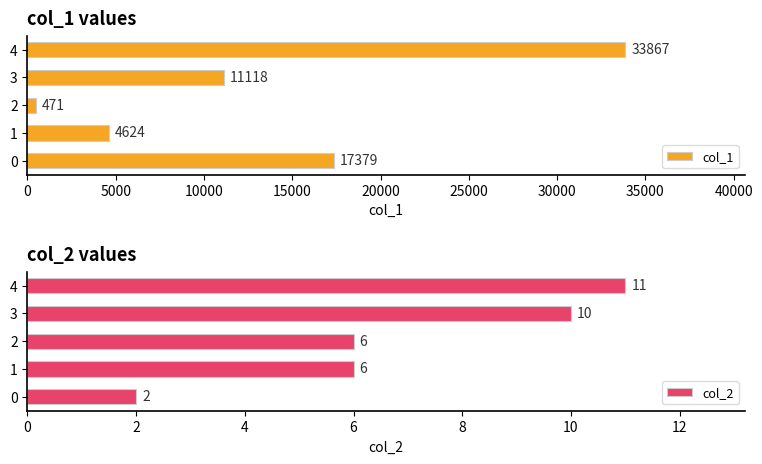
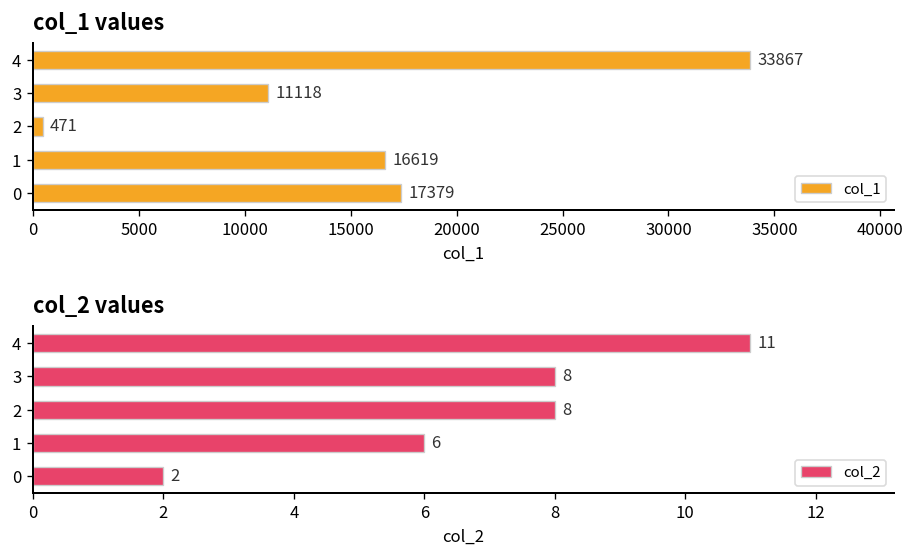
  {
    "col_1 values": {
      "4": 33867,
      "3": 11118,
      "2": 471,
-     "1": 4624,
+     "1": 16619,
      "0": 17379
    },
    "col_2 values": {
      "4": 11,
-     "3": 10,
-     "2": 6,
+     "3": 8,
+     "2": 8,
      "1": 6,
      "0": 2
    }
  }
